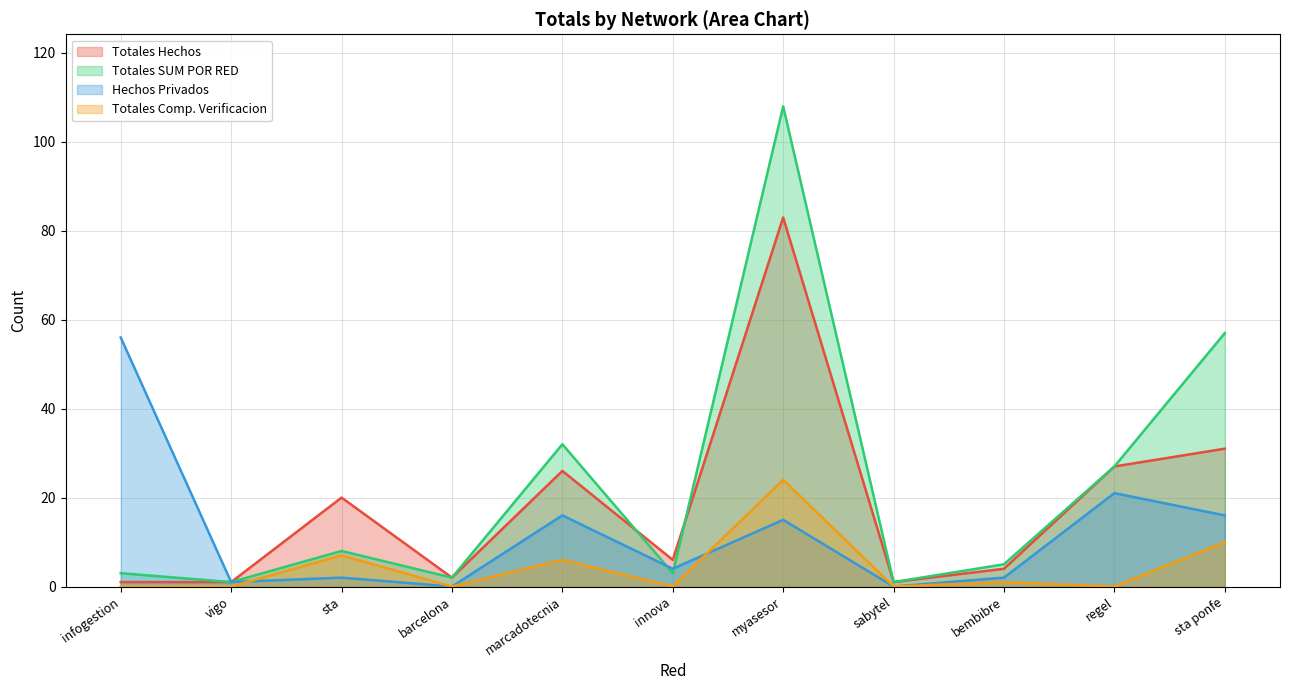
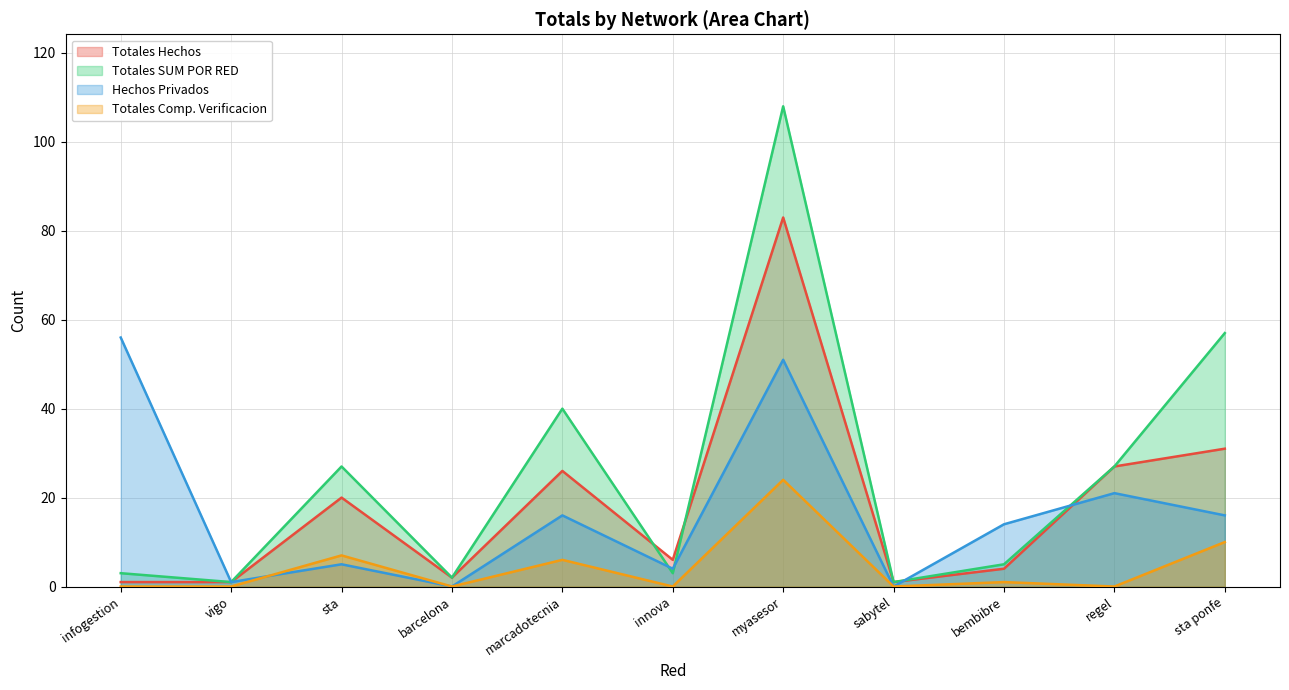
  {
    "Totales SUM POR RED": {
      "infogestion": 3,
-     "sta": 8,
-     "marcadotecnia": 32,
+     "sta": 27,
+     "marcadotecnia": 40,
      "innova": 3,
      "myasesor": 108,
      "bembibre": 5,
      "sta ponfe": 57
    },
    "Hechos Privados": {
      "infogestion": 56,
-     "sta": 2,
+     "sta": 5,
      "marcadotecnia": 16,
      "innova": 4,
-     "myasesor": 15,
-     "bembibre": 2,
+     "myasesor": 51,
+     "bembibre": 14,
      "regel": 21,
      "sta ponfe": 16
    }
  }
